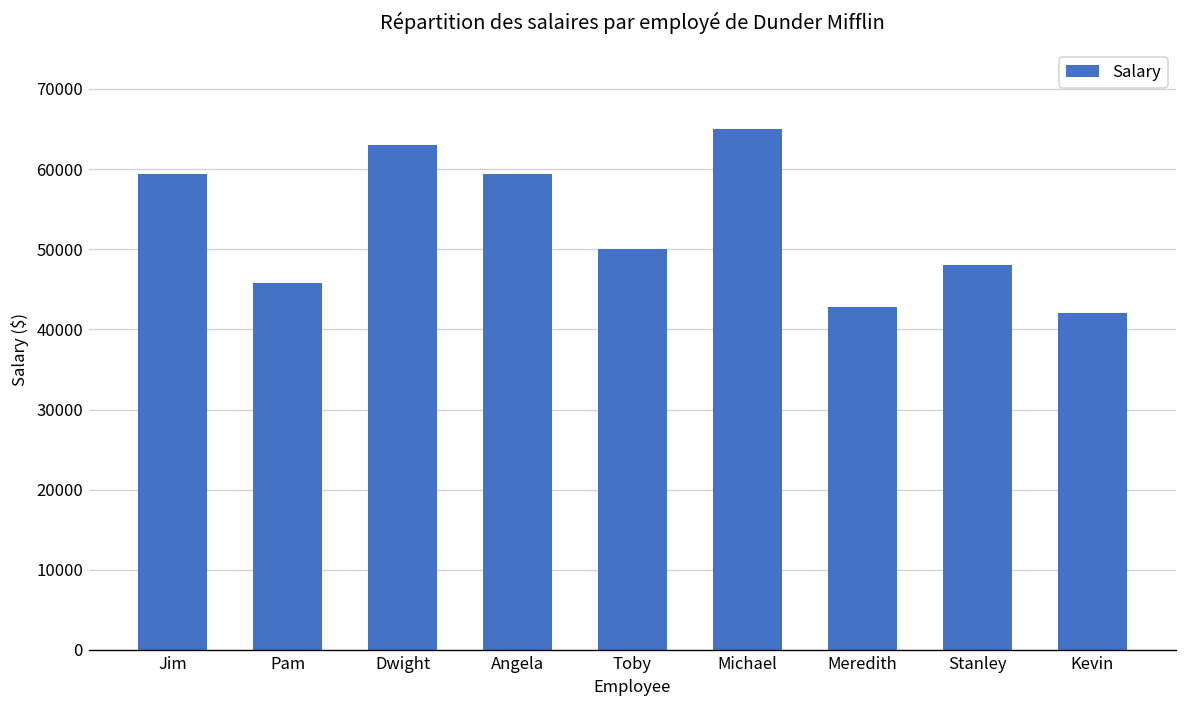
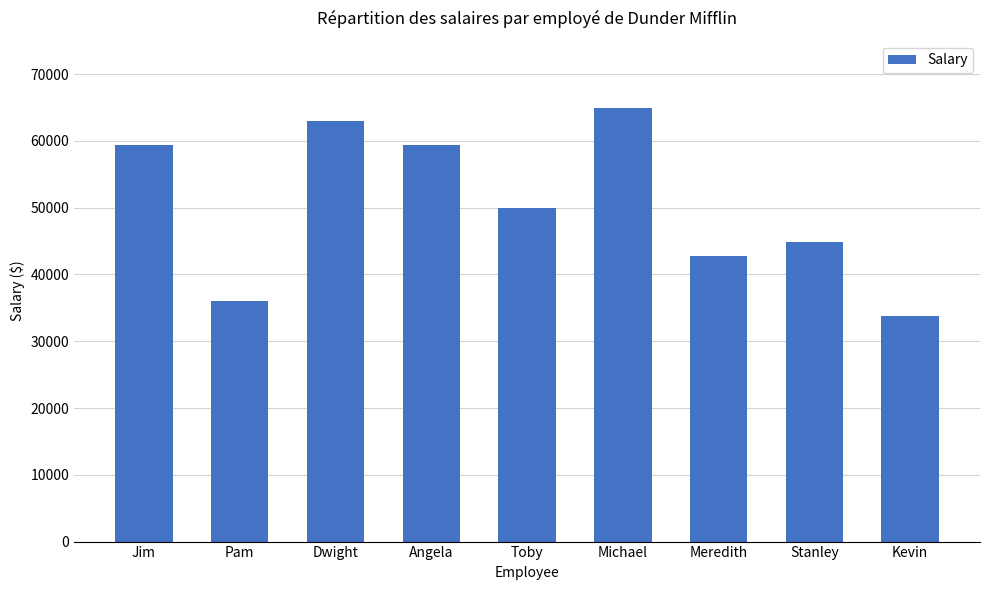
  {
    "Jim": 59000,
-   "Pam": 46000,
+   "Pam": 36000,
    "Dwight": 63000,
    "Angela": 59000,
    "Toby": 50000,
    "Michael": 65000,
    "Meredith": 43000,
-   "Stanley": 48000,
-   "Kevin": 42000
+   "Stanley": 45000,
+   "Kevin": 34000
  }
